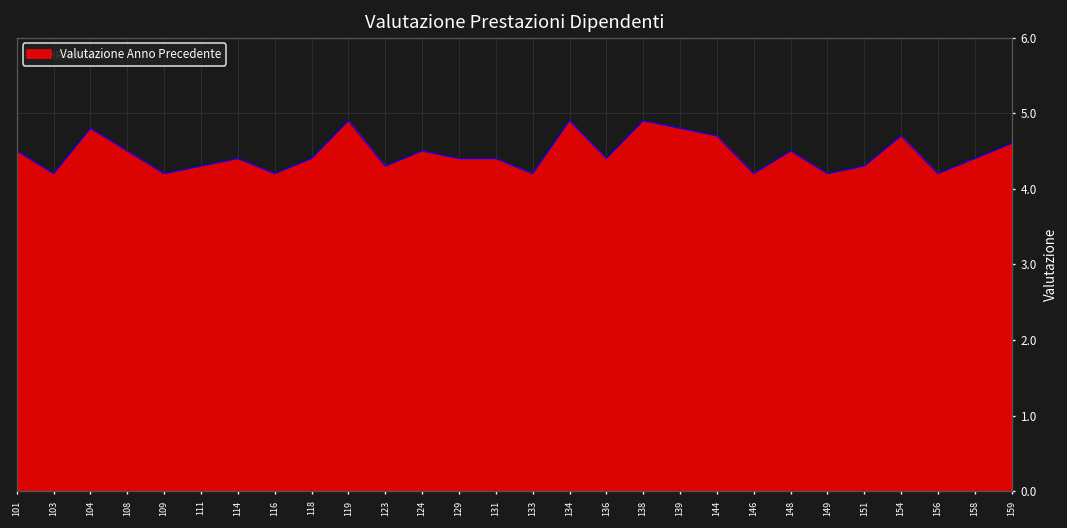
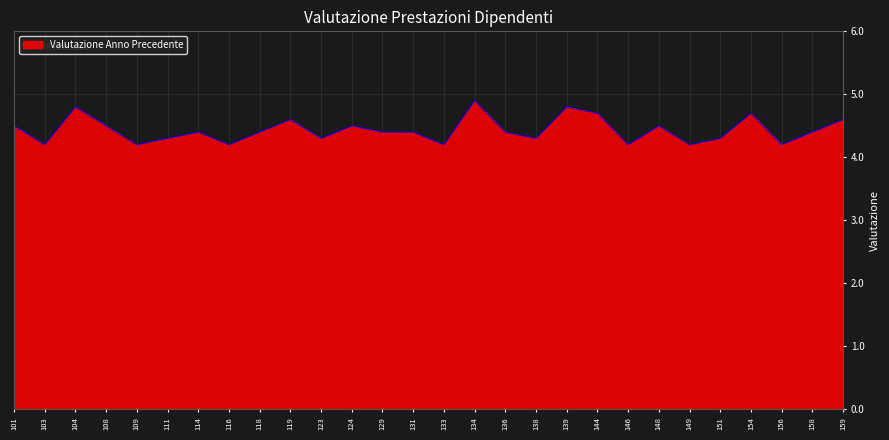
  {
    "101": 4.5,
    "103": 4.2,
    "104": 4.8,
    "108": 4.5,
    "109": 4.2,
    "111": 4.3,
    "114": 4.4,
    "116": 4.2,
    "118": 4.4,
-   "119": 4.9,
+   "119": 4.6,
    "123": 4.3,
    "124": 4.5,
    "129": 4.4,
    "131": 4.4,
    "133": 4.2,
    "134": 4.9,
    "136": 4.4,
-   "138": 4.9,
+   "138": 4.3,
    "139": 4.8,
    "144": 4.7,
    "146": 4.2,
    "148": 4.5,
    "149": 4.2,
    "151": 4.3,
    "154": 4.7,
    "156": 4.2,
    "158": 4.4,
    "159": 4.6
  }
